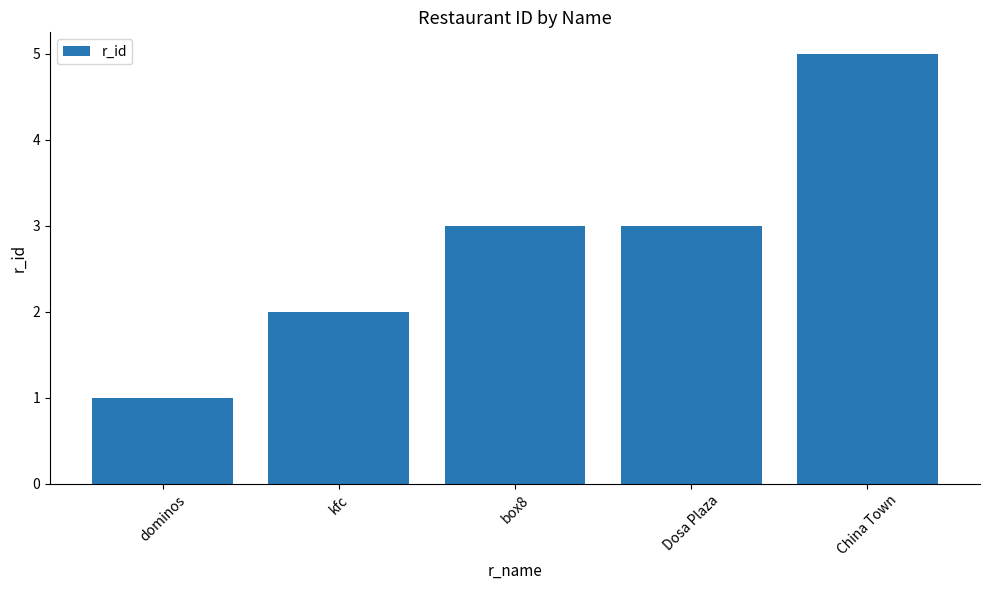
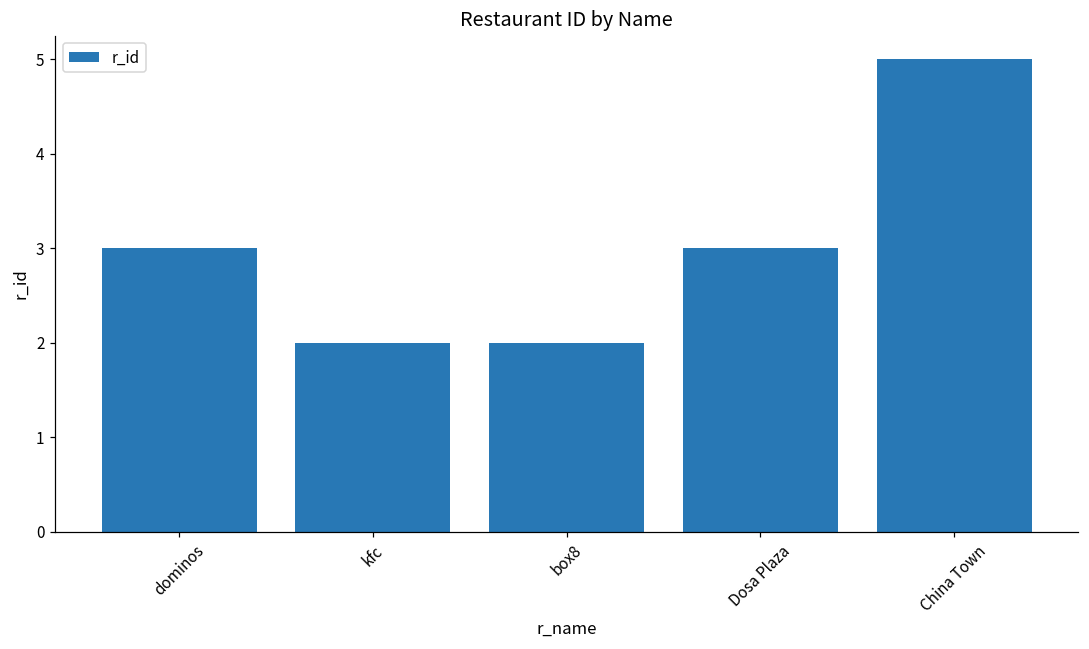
  {
-   "dominos": 1,
+   "dominos": 3,
    "kfc": 2,
-   "box8": 3,
+   "box8": 2,
    "Dosa Plaza": 3,
    "China Town": 5
  }
